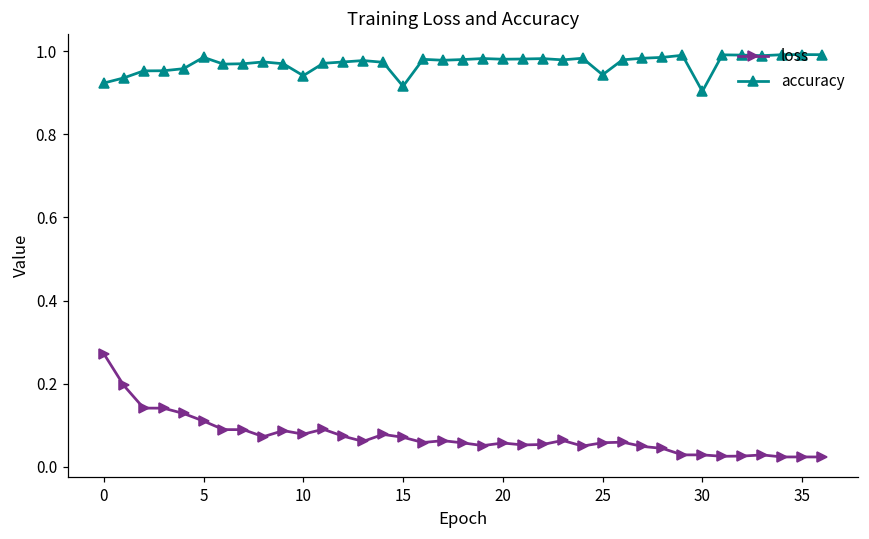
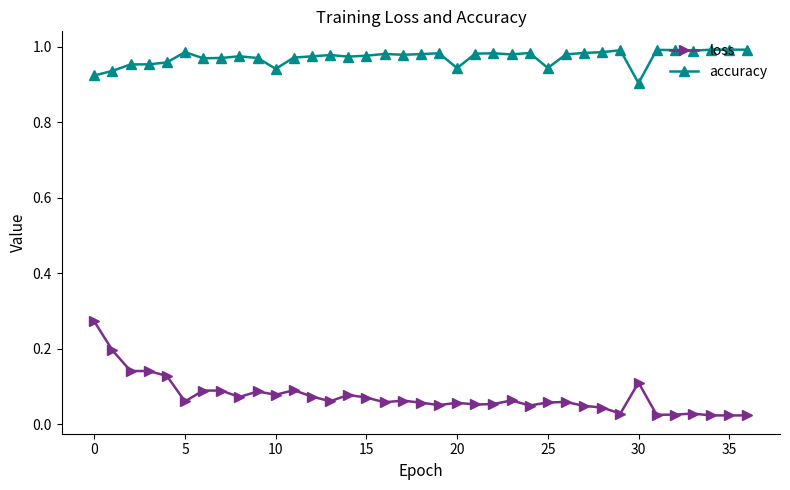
  {
    "loss": {
      "0": 0.27,
-     "5": 0.11,
+     "5": 0.06,
      "10": 0.08,
      "15": 0.07,
      "20": 0.06,
      "25": 0.06,
-     "30": 0.03,
+     "30": 0.11,
      "35": 0.02
    },
    "accuracy": {
      "0": 0.92,
      "5": 0.99,
      "10": 0.94,
-     "15": 0.92,
-     "20": 0.98,
+     "15": 0.98,
+     "20": 0.94,
      "25": 0.94,
      "30": 0.90,
      "35": 0.99
    }
  }
